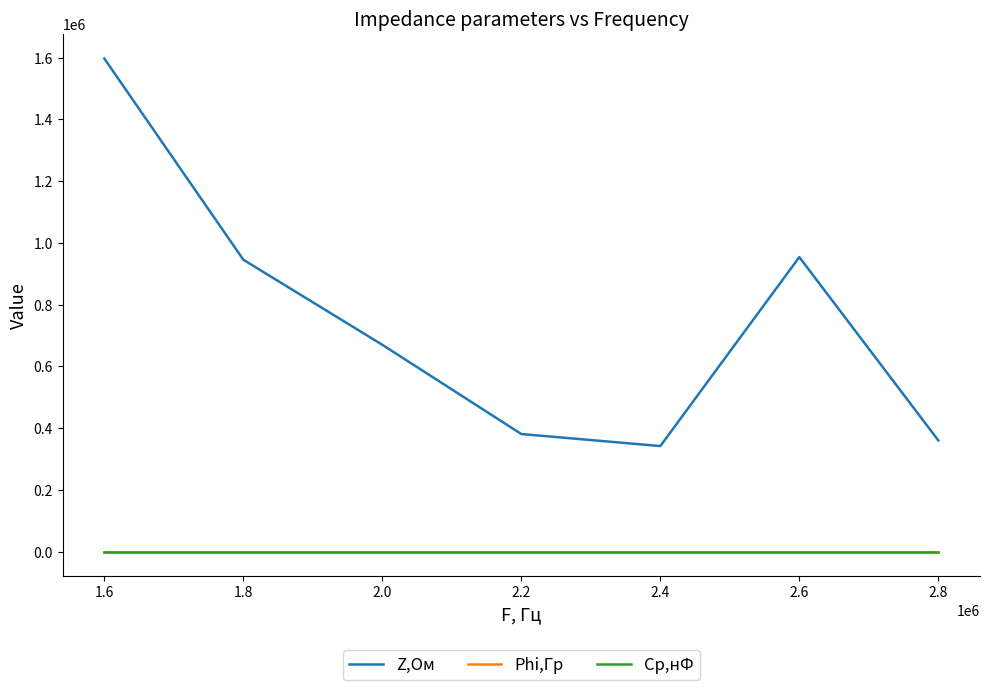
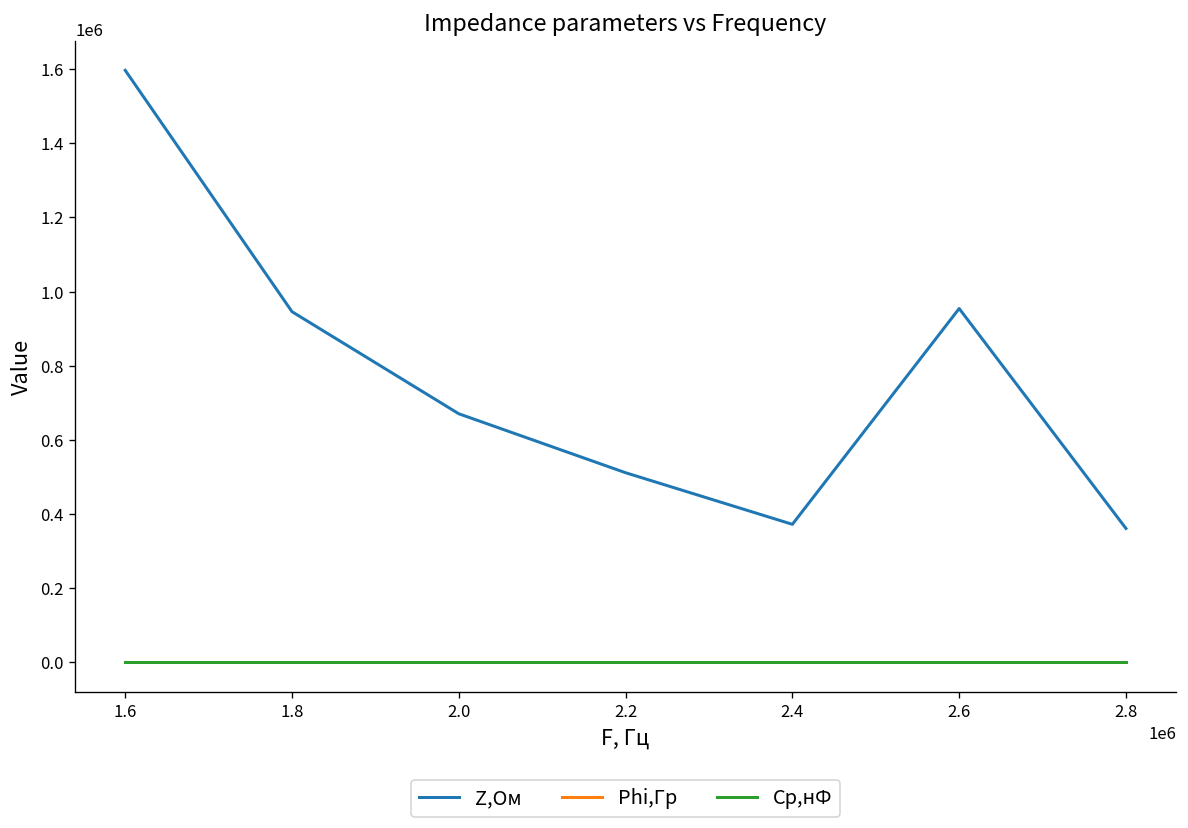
  {
    "Z,Ом": {
      "1.6": 1600000,
      "1.8": 950000,
      "2.0": 670000,
-     "2.2": 380000,
-     "2.4": 340000,
+     "2.2": 510000,
+     "2.4": 370000,
      "2.6": 950000,
      "2.8": 360000
    },
    "Cp,нФ": {
      "1.6": 0,
      "1.8": 0,
      "2.0": 0,
      "2.2": 0,
      "2.4": 0,
      "2.6": 0,
      "2.8": 0
    }
  }
